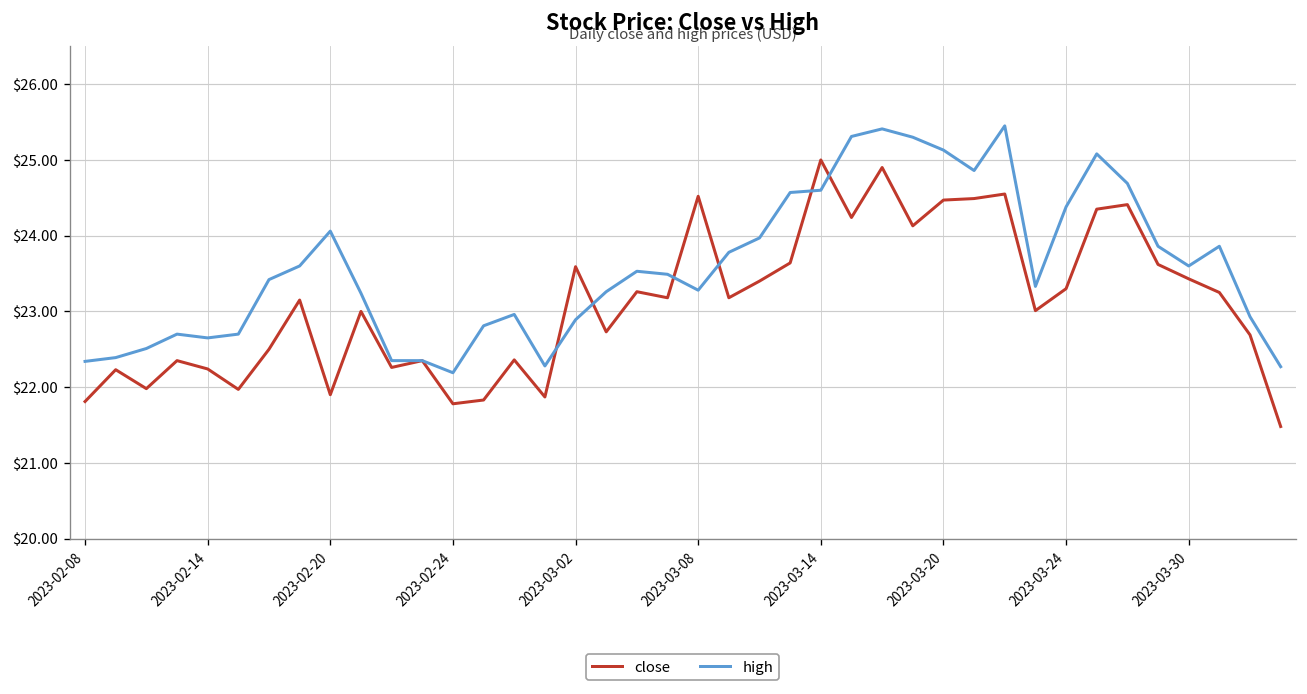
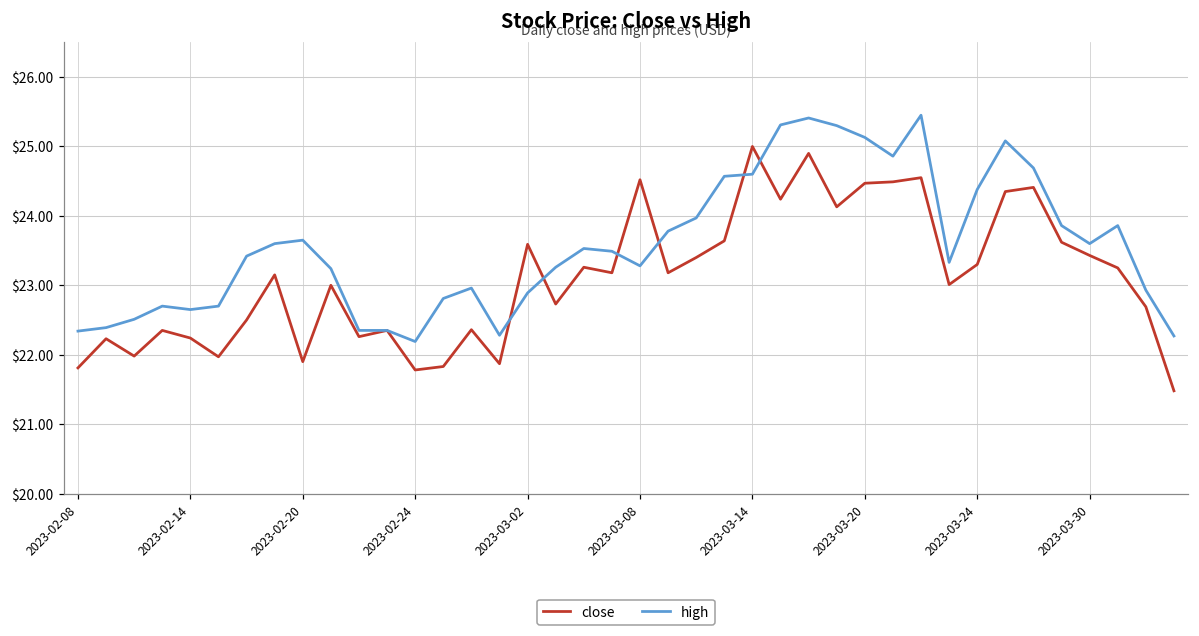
  {
    "close": {
      "2023-02-08": "$21.8",
      "2023-02-14": "$22.2",
      "2023-02-20": "$21.9",
      "2023-02-24": "$21.8",
      "2023-03-02": "$23.6",
      "2023-03-08": "$24.5",
      "2023-03-14": "$25.0",
      "2023-03-20": "$24.5",
      "2023-03-24": "$23.3",
      "2023-03-30": "$23.4"
    },
    "high": {
      "2023-02-08": "$22.3",
      "2023-02-14": "$22.7",
-     "2023-02-20": "$24.1",
+     "2023-02-20": "$23.7",
      "2023-02-24": "$22.2",
      "2023-03-02": "$22.9",
      "2023-03-08": "$23.3",
      "2023-03-14": "$24.6",
      "2023-03-20": "$25.1",
      "2023-03-24": "$24.4",
      "2023-03-30": "$23.6"
    }
  }
